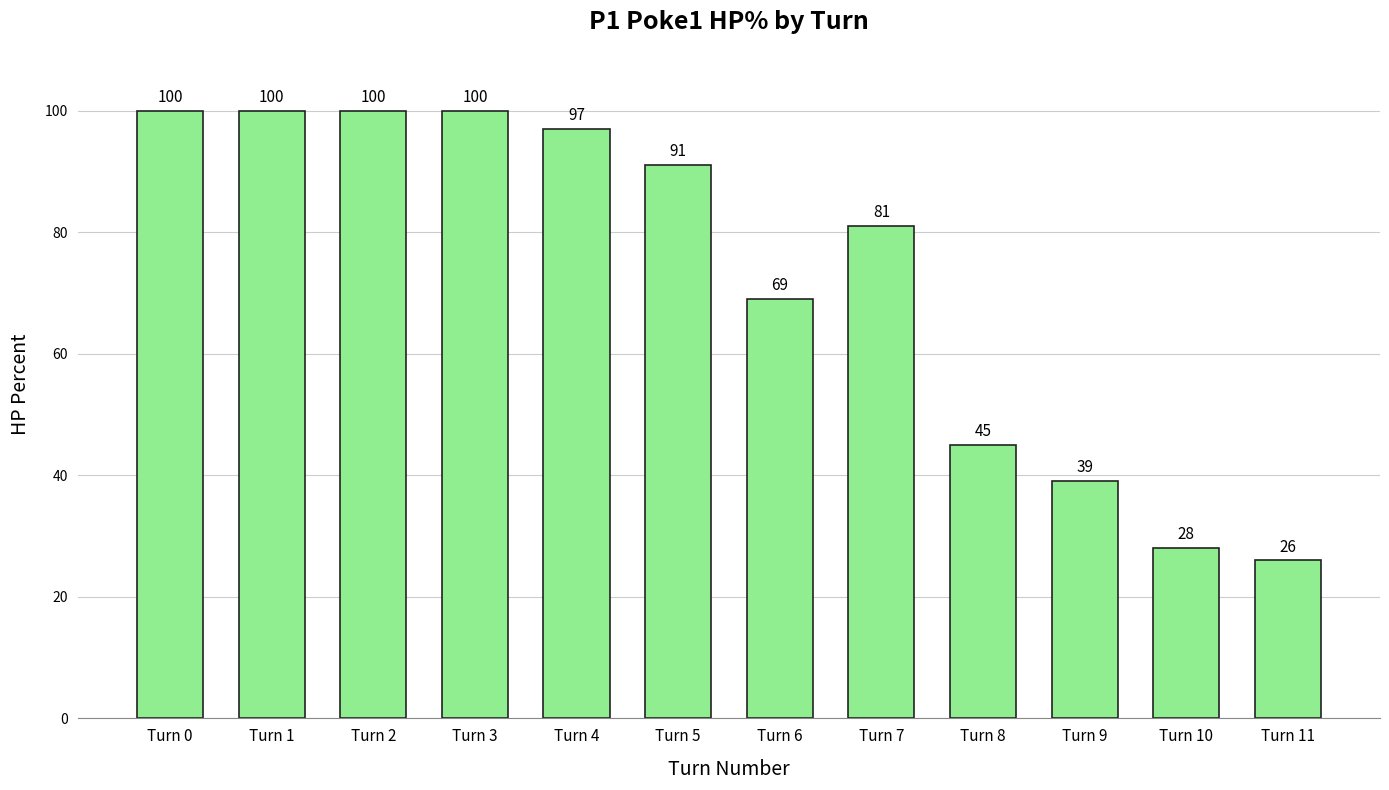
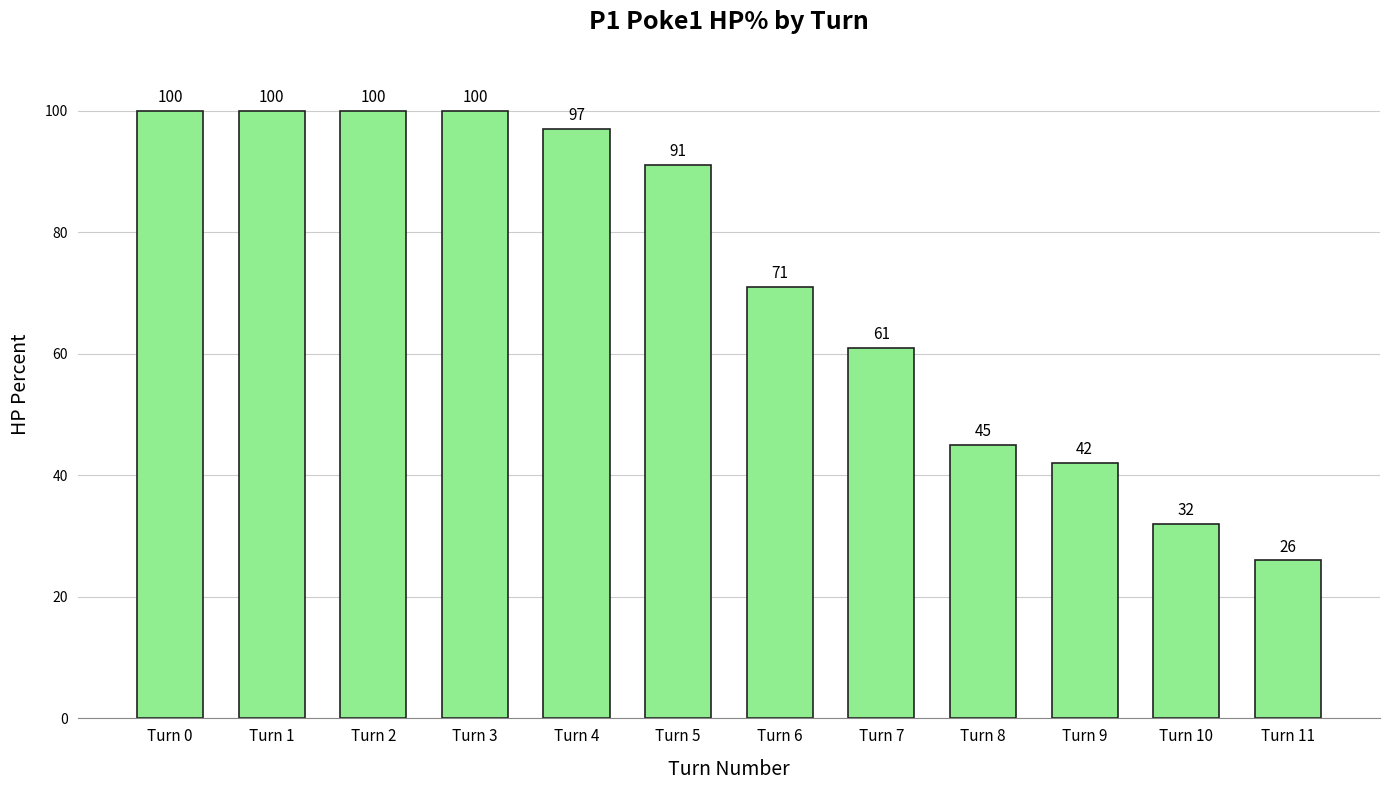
  {
    "Turn 0": 100,
    "Turn 1": 100,
    "Turn 2": 100,
    "Turn 3": 100,
    "Turn 4": 97,
    "Turn 5": 91,
-   "Turn 6": 69,
-   "Turn 7": 81,
+   "Turn 6": 71,
+   "Turn 7": 61,
    "Turn 8": 45,
-   "Turn 9": 39,
-   "Turn 10": 28,
+   "Turn 9": 42,
+   "Turn 10": 32,
    "Turn 11": 26
  }
